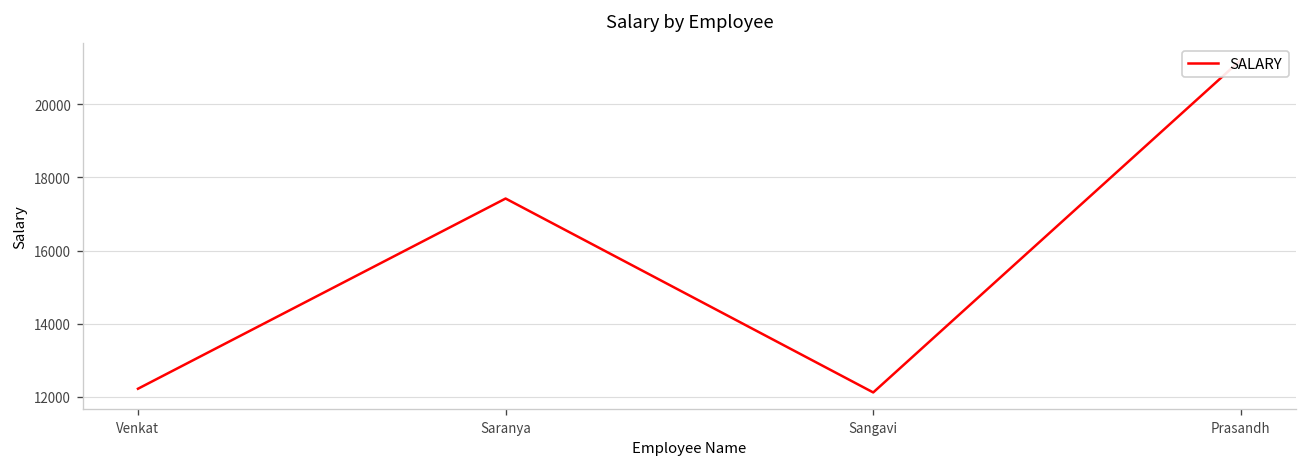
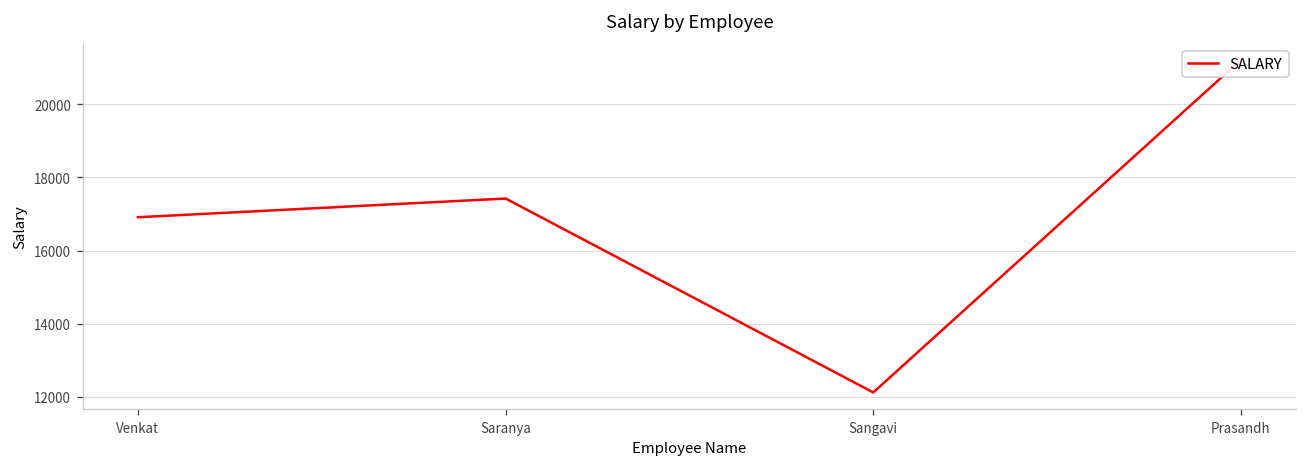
  {
-   "Venkat": 12200,
+   "Venkat": 16900,
    "Saranya": 17400,
    "Sangavi": 12100
  }
